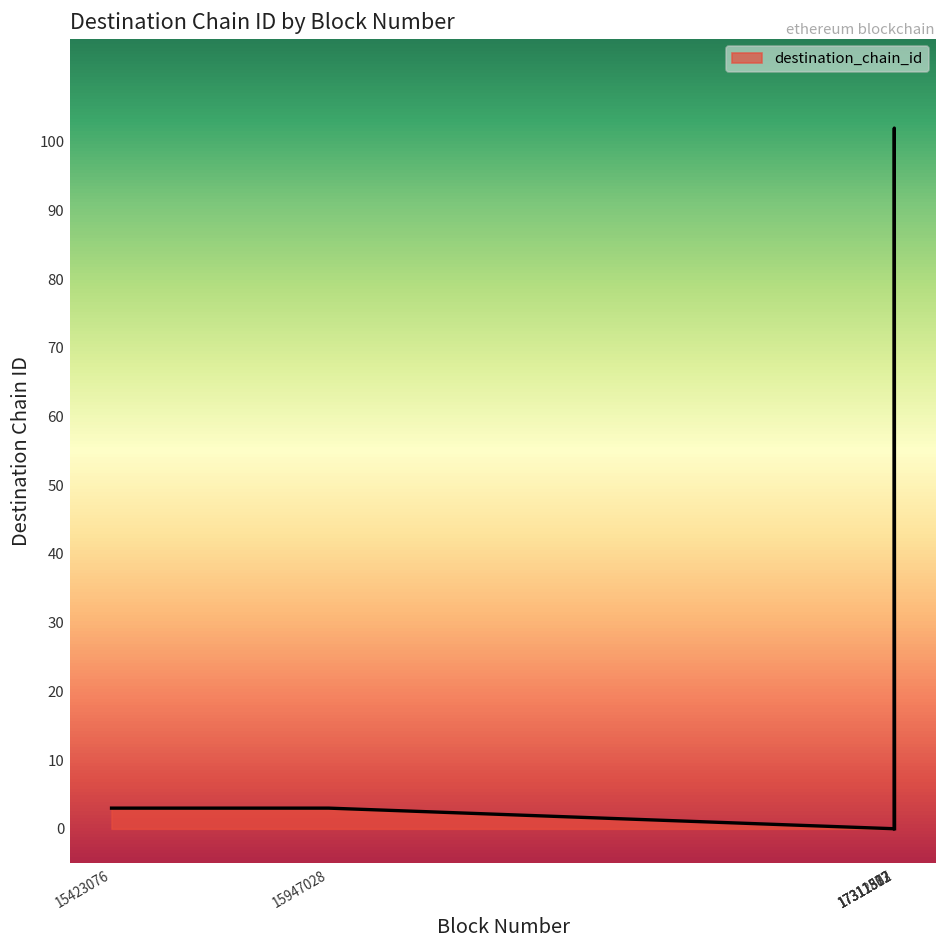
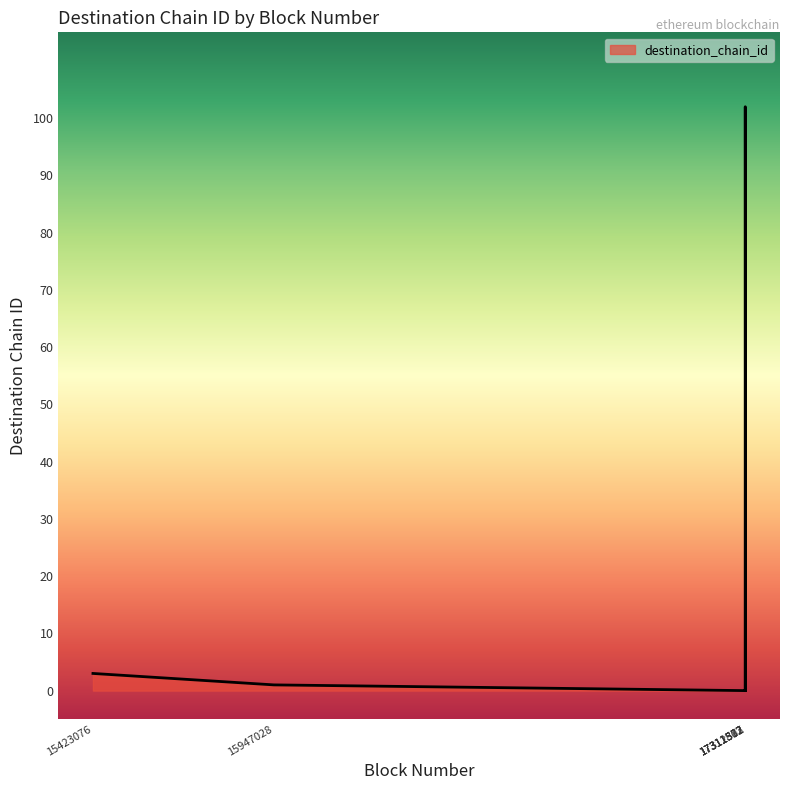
  {
    "15423076": 3,
-   "15947028": 3,
+   "15947028": 1,
    "17311512": 0,
    "17311573": 0,
    "17311807": 102,
    "17312382": 0
  }
